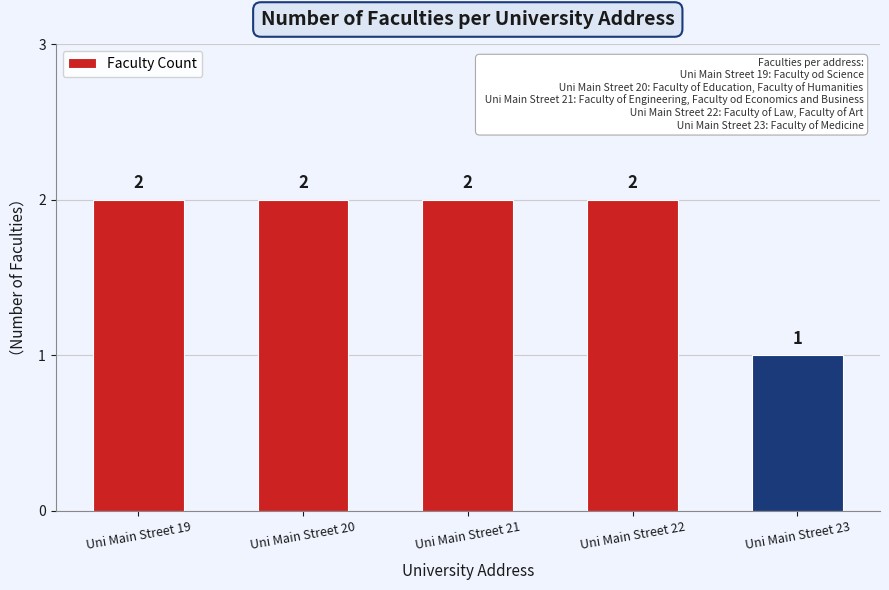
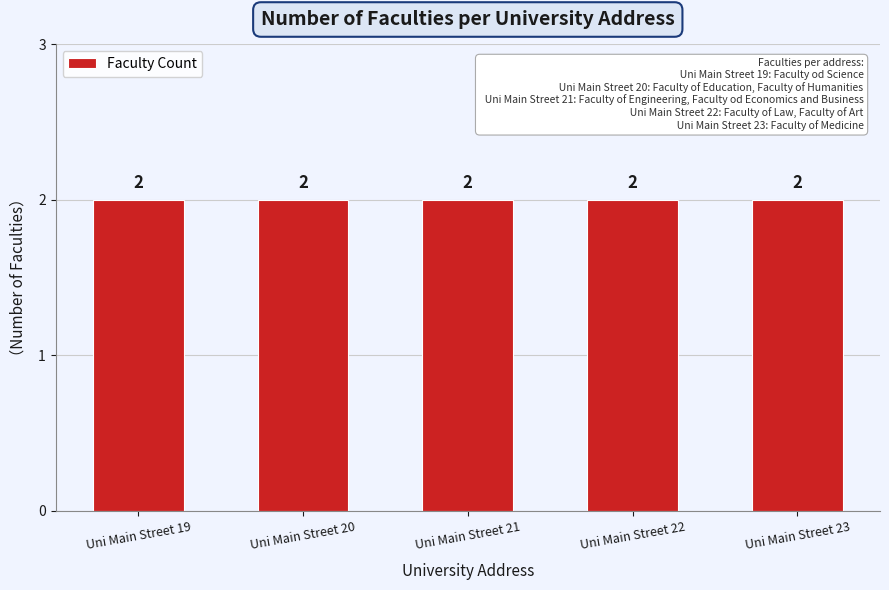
  {
    "Uni Main Street 19": 2,
    "Uni Main Street 20": 2,
    "Uni Main Street 21": 2,
    "Uni Main Street 22": 2,
-   "Uni Main Street 23": 1
+   "Uni Main Street 23": 2
  }
